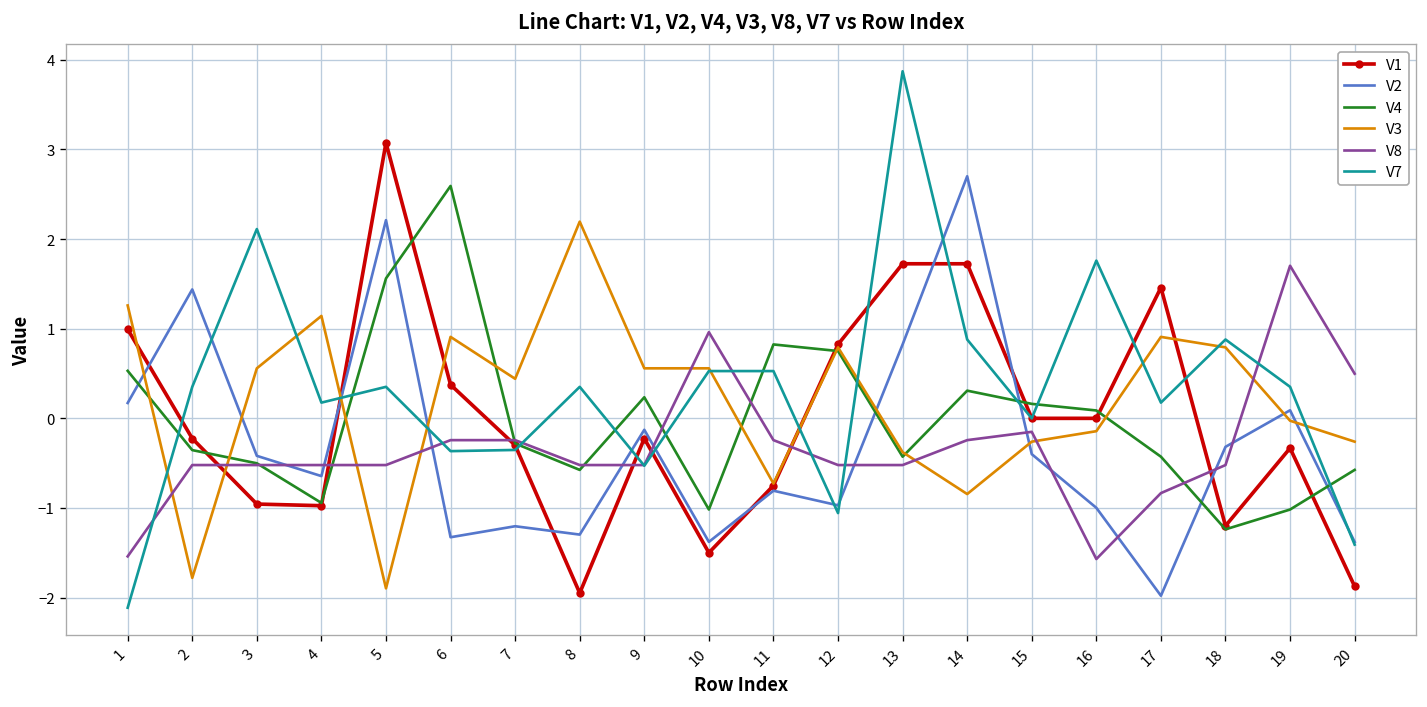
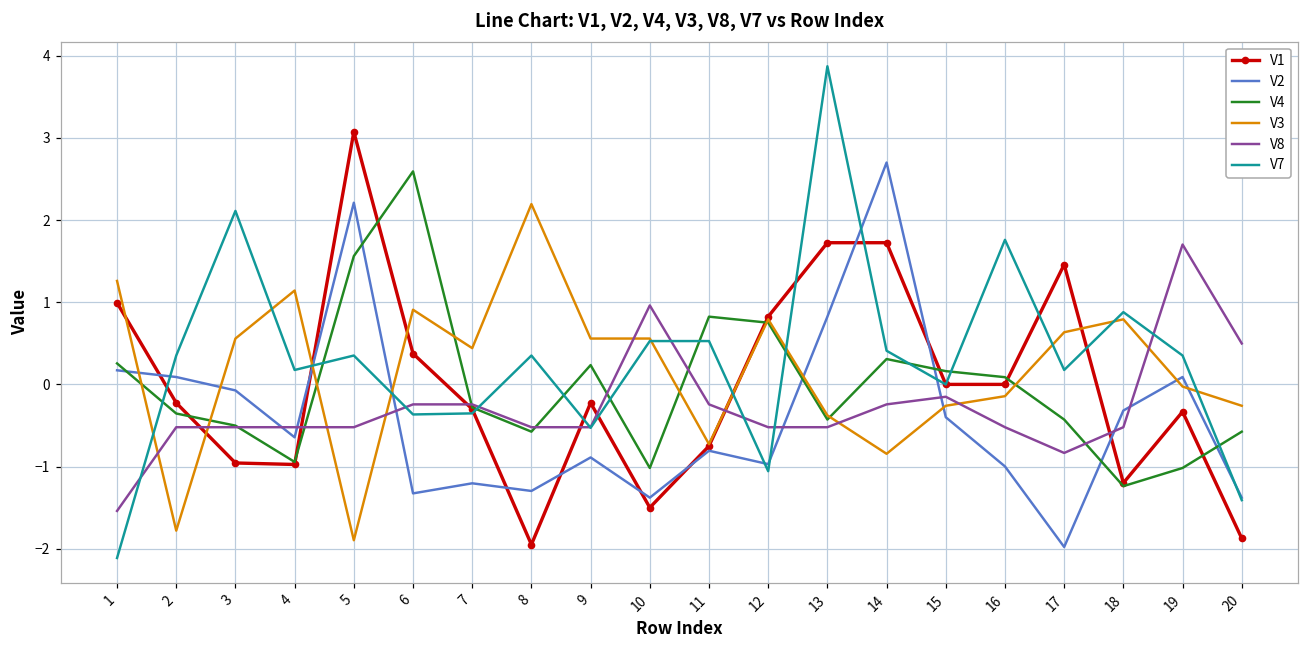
  {
    "V1": {
      "1": 1.0,
      "2": -0.2,
      "3": -1.0,
      "5": 3.1,
      "6": 0.4,
      "8": -1.9,
      "9": -0.2,
      "10": -1.5,
      "13": 1.7,
      "14": 1.7,
      "16": 0.0,
      "17": 1.5,
      "18": -1.2,
      "19": -0.3,
      "20": -1.9
    },
    "V2": {
      "1": 0.2,
-     "2": 1.4,
-     "3": -0.4,
+     "2": 0.1,
+     "3": -0.1,
      "4": -0.6,
      "5": 2.2,
      "6": -1.3,
      "7": -1.2,
      "8": -1.3,
-     "9": -0.1,
+     "9": -0.9,
      "10": -1.4,
      "11": -0.8,
      "12": -1.0,
      "13": 0.8,
      "14": 2.7,
      "15": -0.4,
      "16": -1.0,
      "17": -2.0,
      "18": -0.3,
      "19": 0.1
    },
    "V4": {
-     "1": 0.5,
+     "1": 0.3,
      "2": -0.4,
      "5": 1.6,
      "6": 2.6,
      "8": -0.6,
      "9": 0.2,
      "10": -1.0,
      "11": 0.8,
      "12": 0.8,
      "13": -0.4,
      "14": 0.3,
      "15": 0.2,
      "16": 0.1,
      "17": -0.4,
      "18": -1.2,
      "19": -1.0,
      "20": -0.6
    },
    "V3": {
      "1": 1.3,
      "2": -1.8,
      "3": 0.6,
      "4": 1.1,
      "5": -1.9,
      "6": 0.9,
      "7": 0.4,
      "8": 2.2,
      "9": 0.6,
      "13": -0.4,
      "14": -0.8,
      "15": -0.3,
      "16": -0.1,
-     "17": 0.9,
+     "17": 0.6,
      "18": 0.8,
      "19": 0.0,
      "20": -0.3
    },
    "V8": {
      "1": -1.5,
      "2": -0.5,
      "4": -0.5,
      "5": -0.5,
      "6": -0.2,
      "7": -0.2,
      "8": -0.5,
      "10": 1.0,
      "11": -0.2,
      "12": -0.5,
      "13": -0.5,
      "14": -0.2,
      "15": -0.2,
-     "16": -1.6,
+     "16": -0.5,
      "17": -0.8,
      "18": -0.5,
      "19": 1.7,
      "20": 0.5
    },
    "V7": {
      "1": -2.1,
      "2": 0.4,
      "3": 2.1,
      "4": 0.2,
      "5": 0.4,
      "6": -0.4,
      "7": -0.4,
      "8": 0.4,
      "11": 0.5,
      "12": -1.1,
      "13": 3.9,
-     "14": 0.9,
+     "14": 0.4,
      "16": 1.8,
      "17": 0.2,
      "18": 0.9,
      "19": 0.4
    }
  }
